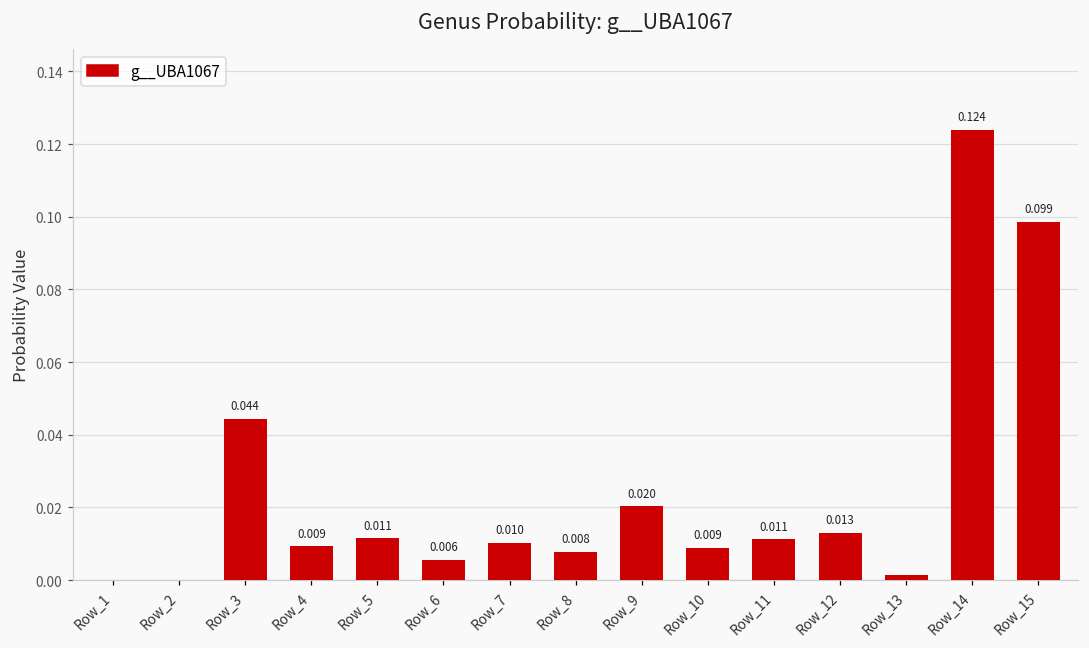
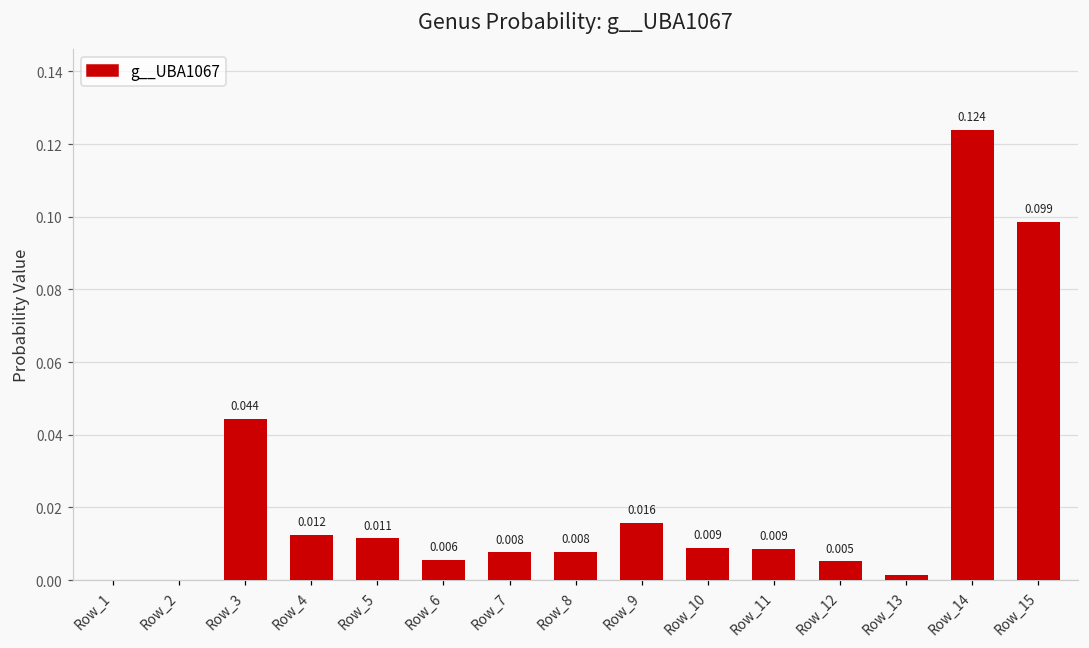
  {
    "Row_3": 0.044,
-   "Row_4": 0.009,
+   "Row_4": 0.012,
    "Row_5": 0.011,
    "Row_6": 0.006,
-   "Row_7": 0.010,
+   "Row_7": 0.008,
    "Row_8": 0.008,
-   "Row_9": 0.020,
+   "Row_9": 0.016,
    "Row_10": 0.009,
-   "Row_11": 0.011,
-   "Row_12": 0.013,
+   "Row_11": 0.009,
+   "Row_12": 0.005,
    "Row_14": 0.124,
    "Row_15": 0.099
  }
